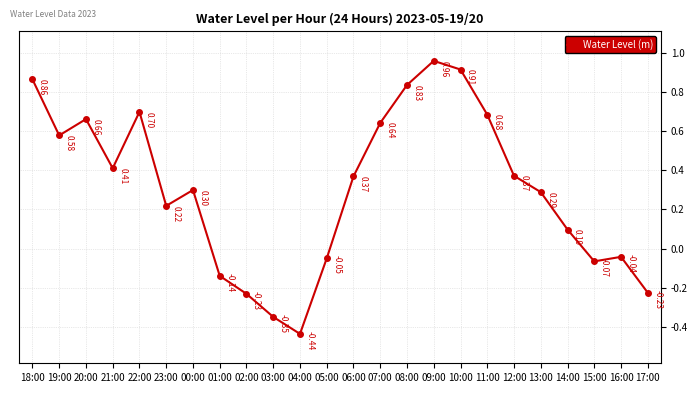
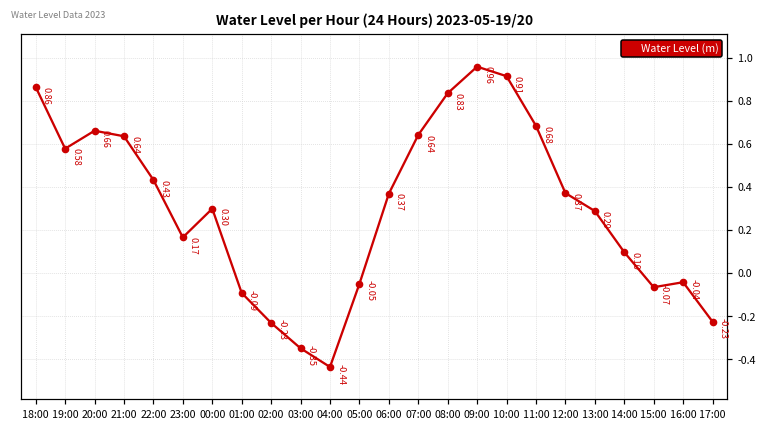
  {
    "18:00": 0.86,
    "19:00": 0.58,
    "20:00": 0.66,
-   "21:00": 0.41,
-   "22:00": 0.70,
-   "23:00": 0.22,
+   "21:00": 0.64,
+   "22:00": 0.43,
+   "23:00": 0.17,
    "00:00": 0.30,
-   "01:00": -0.14,
+   "01:00": -0.09,
    "02:00": -0.23,
    "03:00": -0.35,
    "04:00": -0.44,
    "05:00": -0.05,
    "06:00": 0.37,
    "07:00": 0.64,
    "08:00": 0.83,
    "09:00": 0.96,
    "10:00": 0.91,
    "11:00": 0.68,
    "12:00": 0.37,
    "13:00": 0.29,
    "14:00": 0.10,
    "15:00": -0.07,
    "16:00": -0.04,
    "17:00": -0.23
  }
